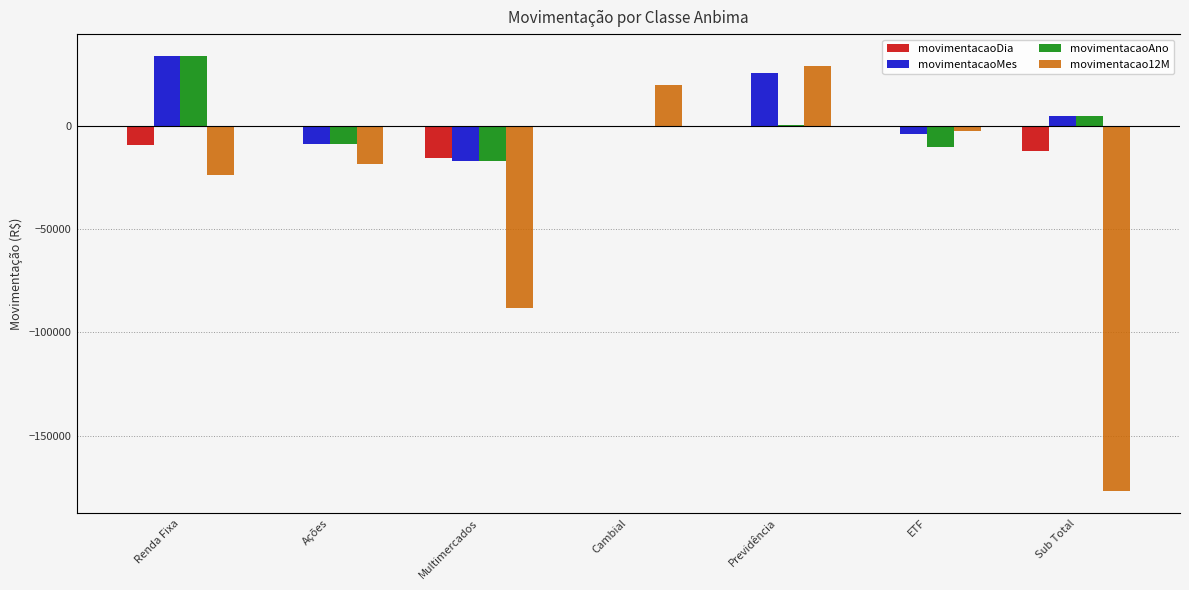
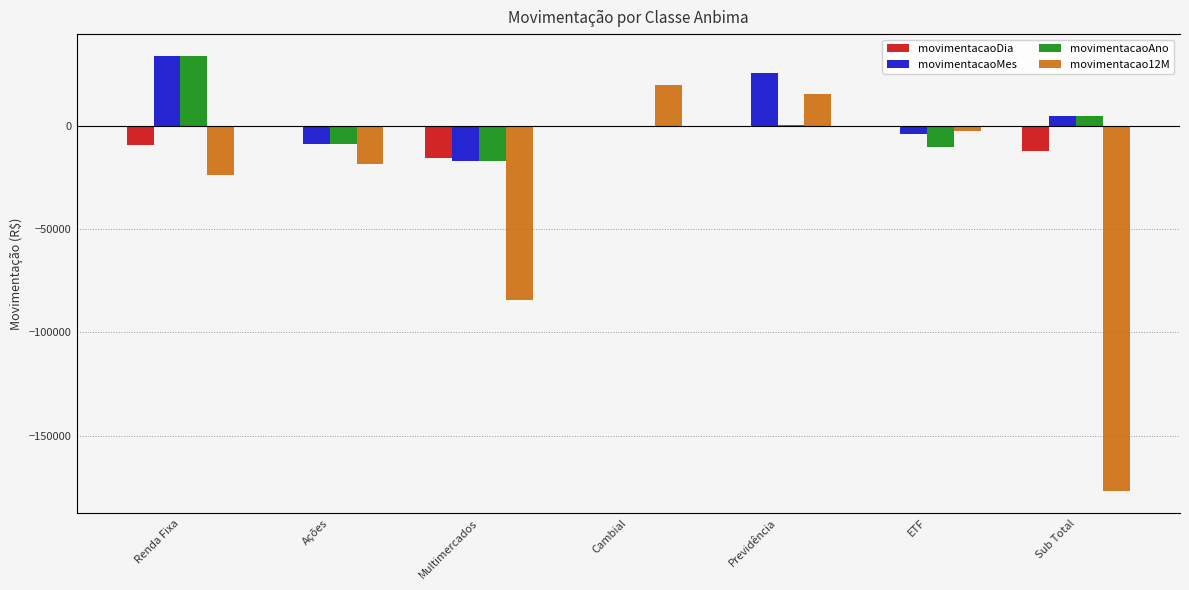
  {
    "movimentacaoDia": {
      "Renda Fixa": -9000,
      "Multimercados": -16000,
      "Sub Total": -12000
    },
    "movimentacaoMes": {
      "Renda Fixa": 34000,
      "Ações": -9000,
      "Multimercados": -17000,
      "Previdência": 26000,
      "ETF": -4000,
      "Sub Total": 5000
    },
    "movimentacaoAno": {
      "Renda Fixa": 34000,
      "Ações": -9000,
      "Multimercados": -17000,
      "ETF": -10000,
      "Sub Total": 5000
    },
    "movimentacao12M": {
      "Renda Fixa": -24000,
      "Ações": -18000,
-     "Multimercados": -88000,
+     "Multimercados": -84000,
      "Cambial": 20000,
-     "Previdência": 29000,
+     "Previdência": 15000,
      "ETF": -2000,
      "Sub Total": -177000
    }
  }
